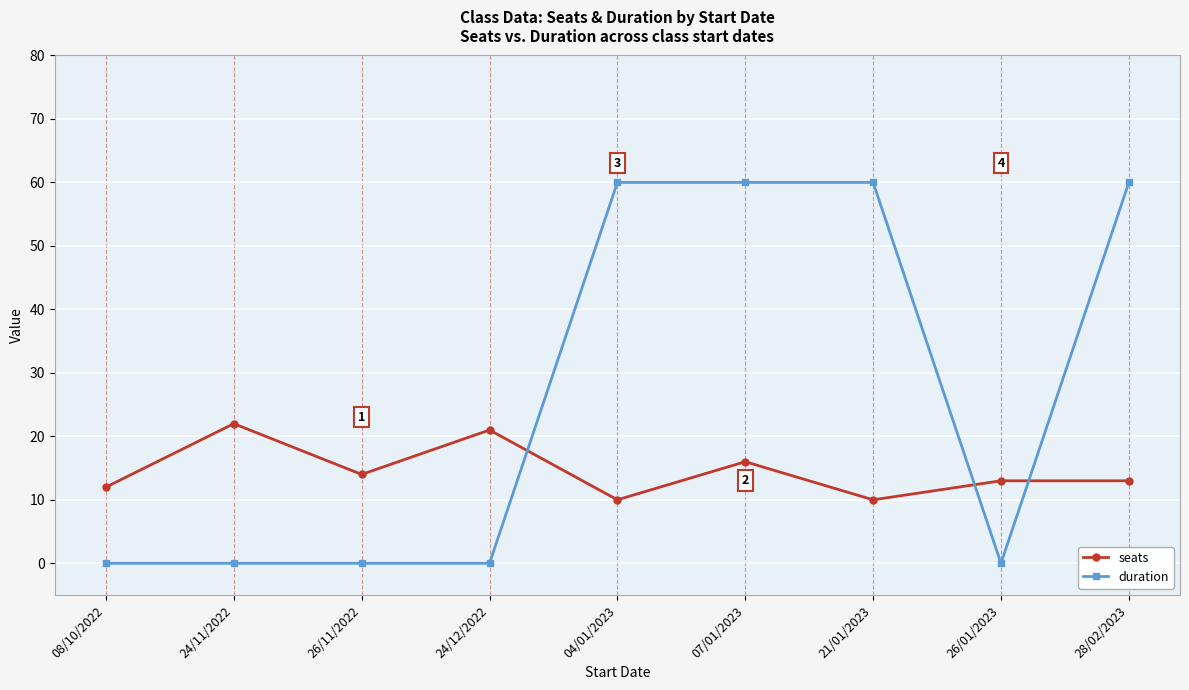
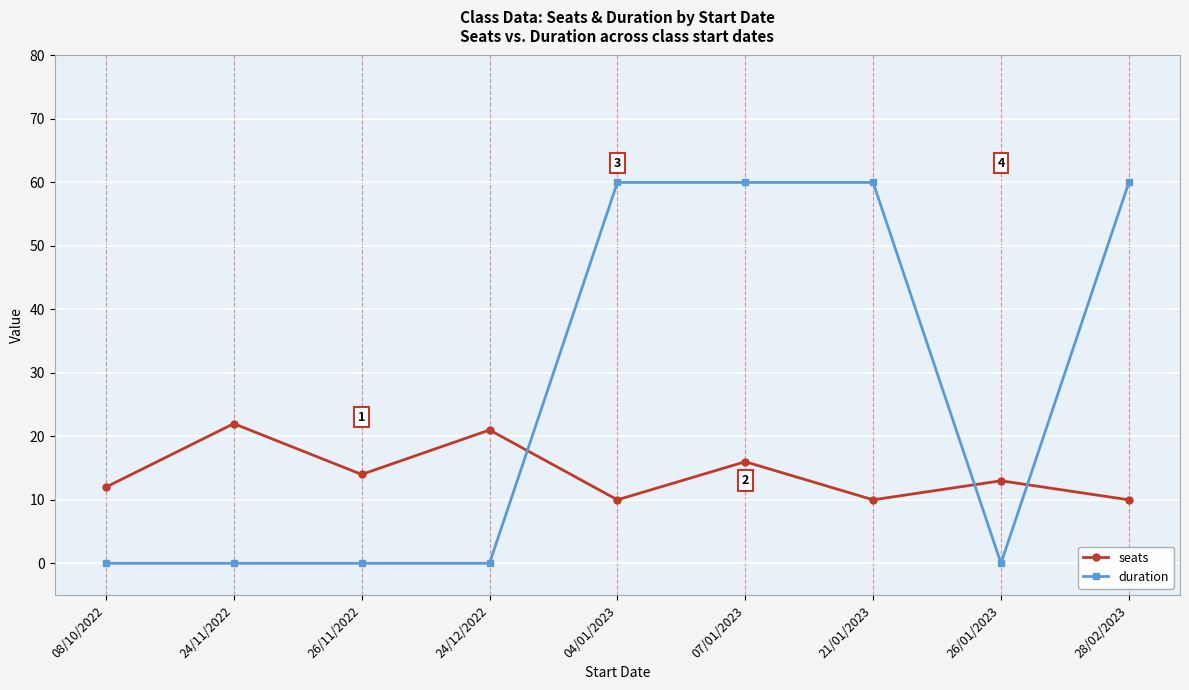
  {
    "seats": {
      "08/10/2022": 12,
      "24/11/2022": 22,
      "26/11/2022": 14,
      "24/12/2022": 21,
      "04/01/2023": 10,
      "21/01/2023": 10,
      "26/01/2023": 13,
-     "28/02/2023": 13
+     "28/02/2023": 10
    },
    "duration": {
      "08/10/2022": 0,
      "24/11/2022": 0,
      "26/11/2022": 0,
      "24/12/2022": 0,
      "07/01/2023": 60,
      "21/01/2023": 60,
      "26/01/2023": 0,
      "28/02/2023": 60
    }
  }
